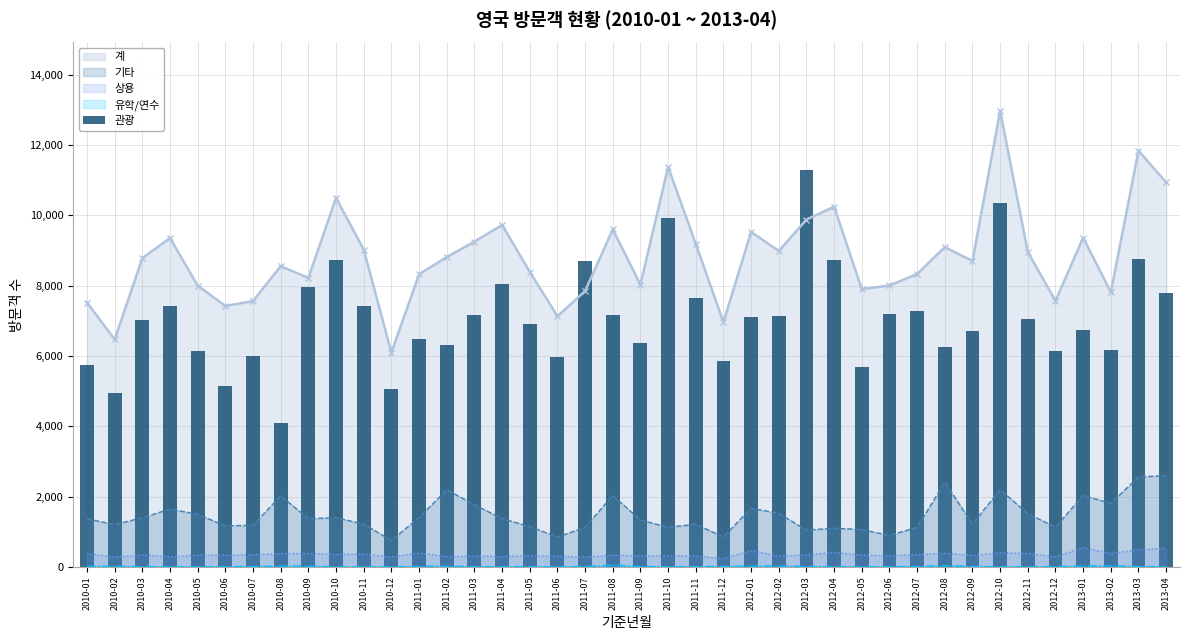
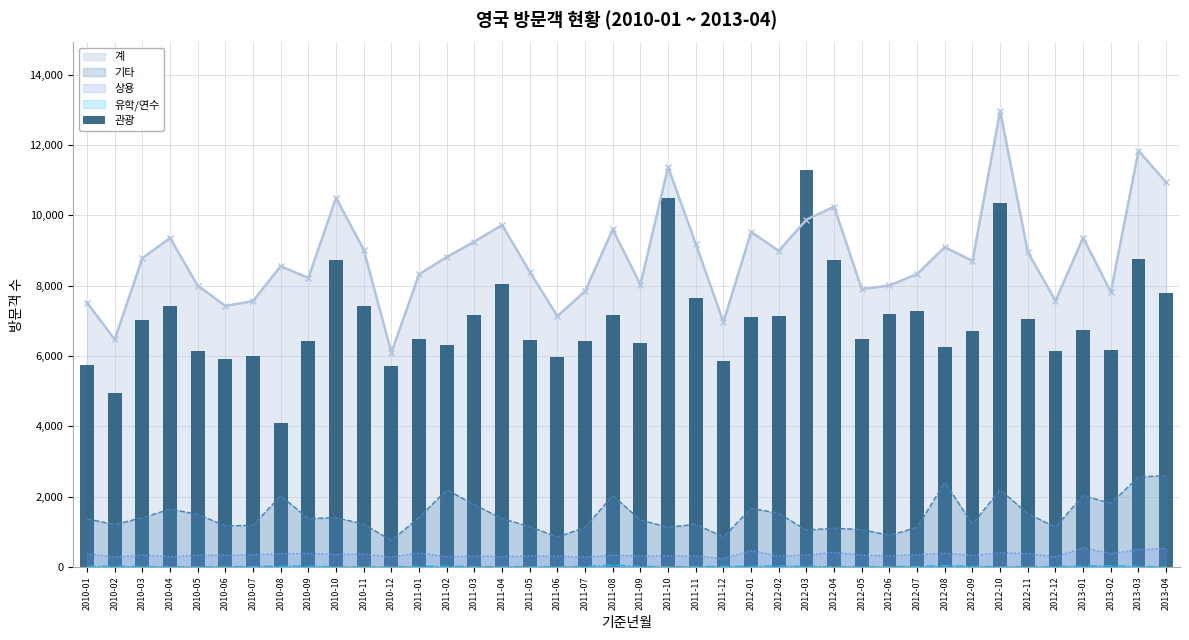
  {
    "관광": {
      "2010-01": "5,700",
      "2010-02": "5,000",
      "2010-03": "7,000",
      "2010-04": "7,400",
      "2010-05": "6,100",
-     "2010-06": "5,200",
+     "2010-06": "5,900",
      "2010-07": "6,000",
      "2010-08": "4,100",
-     "2010-09": "8,000",
+     "2010-09": "6,400",
      "2010-10": "8,700",
      "2010-11": "7,400",
-     "2010-12": "5,100",
+     "2010-12": "5,700",
      "2011-01": "6,500",
      "2011-02": "6,300",
      "2011-03": "7,200",
      "2011-04": "8,000",
-     "2011-05": "6,900",
+     "2011-05": "6,500",
      "2011-06": "6,000",
-     "2011-07": "8,700",
+     "2011-07": "6,400",
      "2011-08": "7,200",
      "2011-09": "6,400",
-     "2011-10": "9,900",
+     "2011-10": "10,500",
      "2011-11": "7,600",
      "2011-12": "5,900",
      "2012-01": "7,100",
      "2012-02": "7,100",
      "2012-03": "11,300",
      "2012-04": "8,700",
-     "2012-05": "5,700",
+     "2012-05": "6,500",
      "2012-06": "7,200",
      "2012-07": "7,300",
      "2012-08": "6,200",
      "2012-09": "6,700",
      "2012-10": "10,400",
      "2012-11": "7,000",
      "2012-12": "6,100",
      "2013-01": "6,700",
      "2013-02": "6,200",
      "2013-03": "8,800",
      "2013-04": "7,800"
    }
  }
